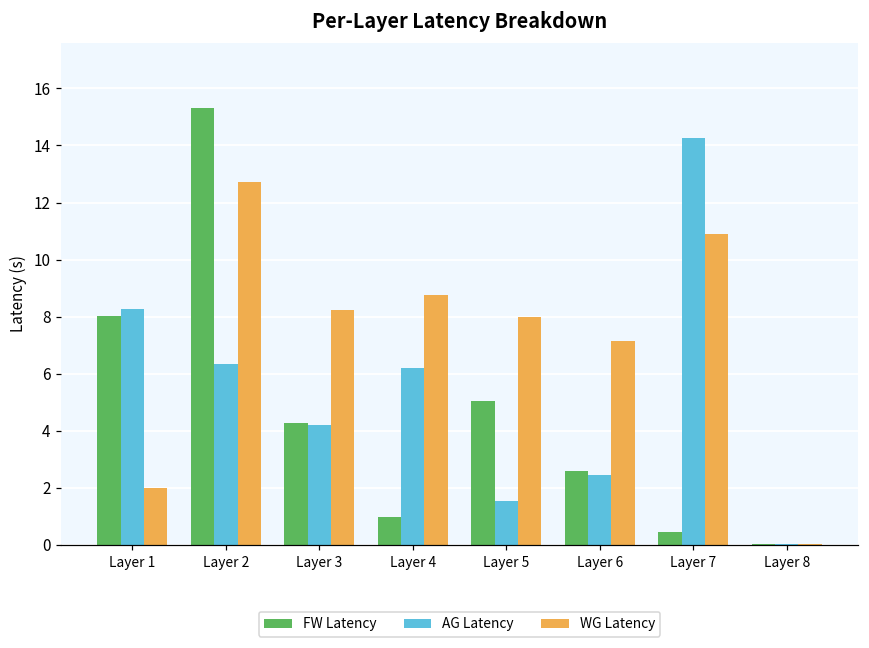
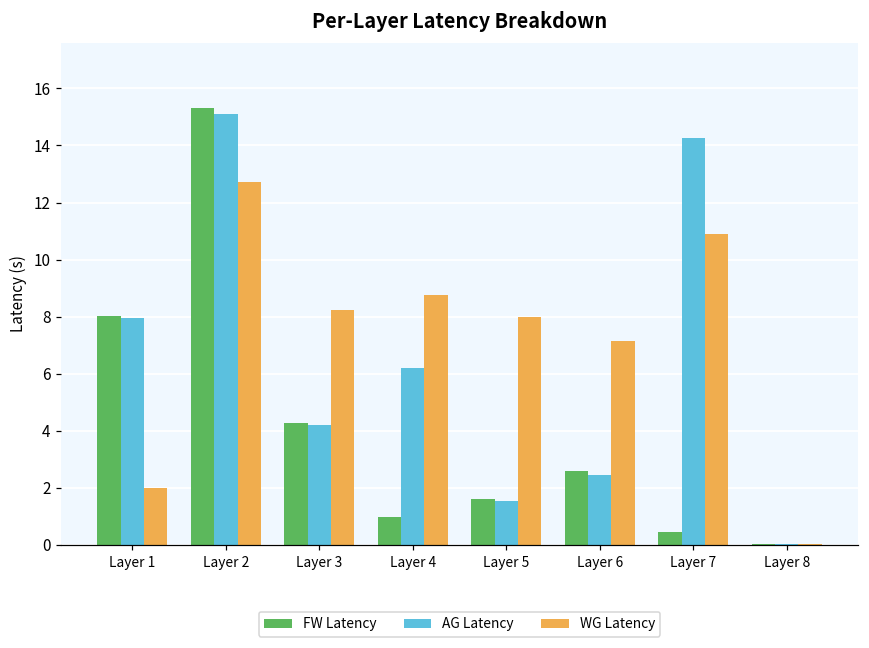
  {
    "FW Latency": {
      "Layer 1": 8.0,
      "Layer 2": 15.3,
      "Layer 3": 4.3,
      "Layer 4": 1.0,
-     "Layer 5": 5.0,
+     "Layer 5": 1.6,
      "Layer 6": 2.6,
      "Layer 7": 0.5
    },
    "AG Latency": {
-     "Layer 1": 8.3,
-     "Layer 2": 6.3,
+     "Layer 1": 7.9,
+     "Layer 2": 15.1,
      "Layer 3": 4.2,
      "Layer 4": 6.2,
      "Layer 5": 1.5,
      "Layer 6": 2.4,
      "Layer 7": 14.3
    },
    "WG Latency": {
      "Layer 1": 2.0,
      "Layer 2": 12.7,
      "Layer 3": 8.2,
      "Layer 4": 8.8,
      "Layer 5": 8.0,
      "Layer 6": 7.1,
      "Layer 7": 10.9
    }
  }
